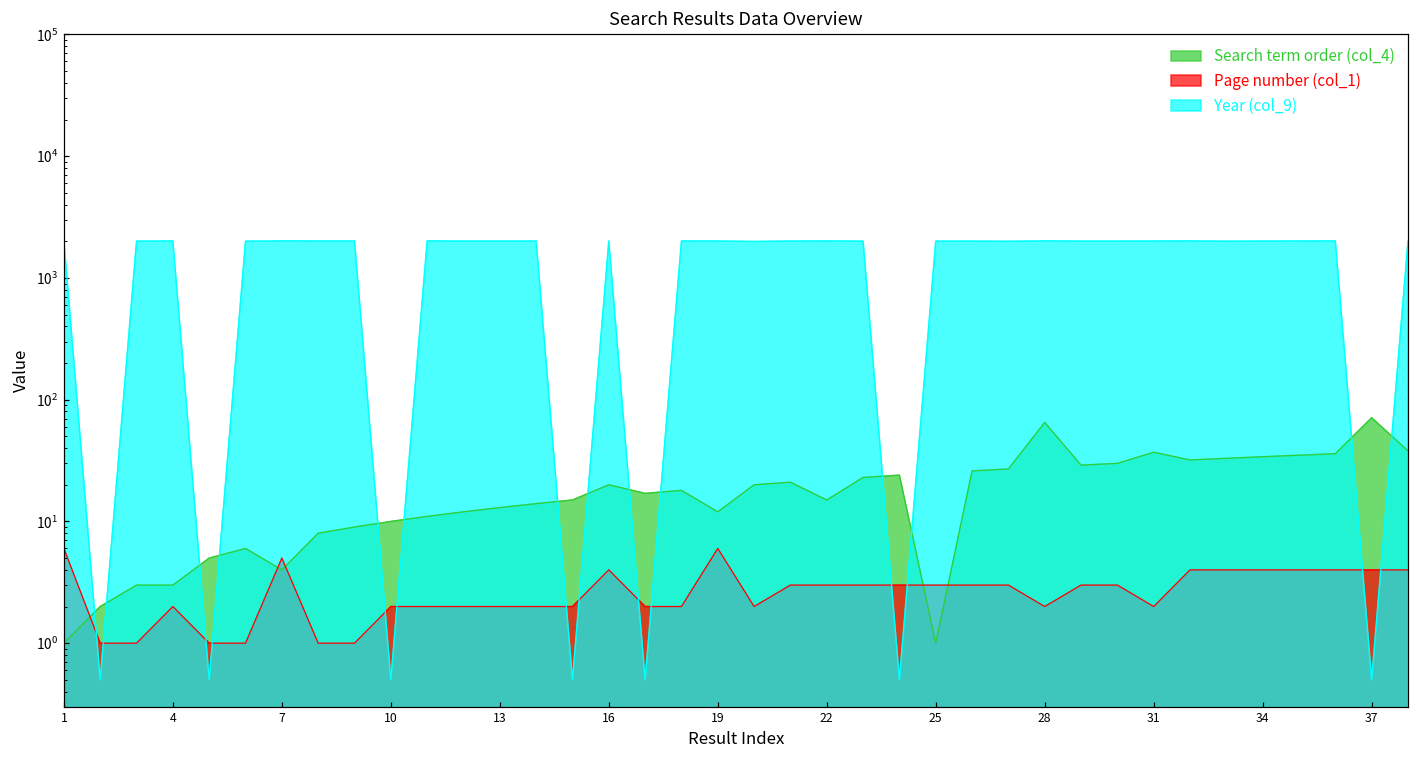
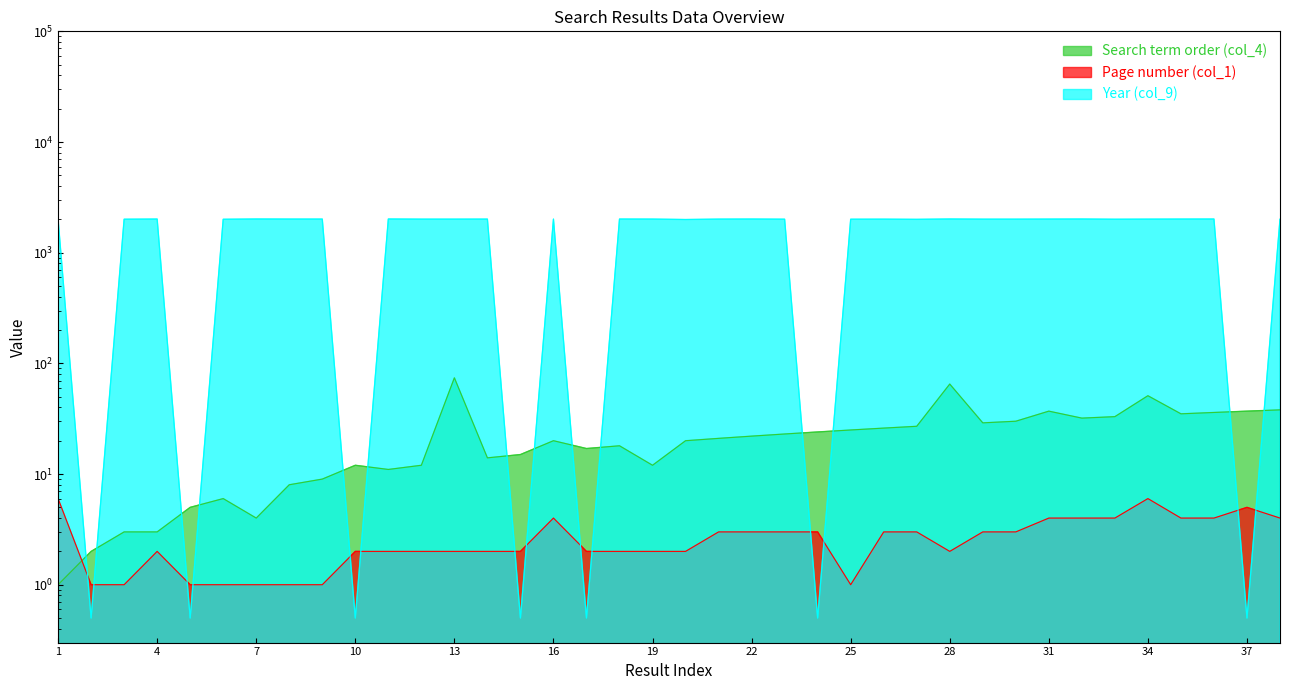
  {
    "Search term order (col_4)": {
      "1": 1,
      "4": 3,
      "7": 4,
-     "10": 10,
-     "13": 13,
+     "10": 12,
+     "13": 70,
      "16": 20,
      "19": 12,
-     "22": 15,
-     "25": 1,
+     "22": 22,
+     "25": 25,
      "28": 70,
      "31": 37,
-     "34": 34,
-     "37": 70
+     "34": 50,
+     "37": 37
    },
    "Page number (col_1)": {
      "1": 6,
      "4": 2,
-     "7": 5,
+     "7": 1,
      "10": 2,
      "13": 2,
      "16": 4,
-     "19": 6,
+     "19": 2,
      "22": 3,
-     "25": 3,
+     "25": 1,
      "28": 2,
-     "31": 2,
-     "34": 4,
-     "37": 4
+     "31": 4,
+     "34": 6,
+     "37": 5
    },
    "Year (col_9)": {
      "1": 2000,
      "4": 2000,
      "7": 2000,
      "10": 0.5,
      "13": 2000,
      "16": 2000,
      "19": 2000,
      "22": 2000,
      "25": 2000,
      "28": 2000,
      "31": 2000,
      "34": 2000,
      "37": 0.5
    }
  }
